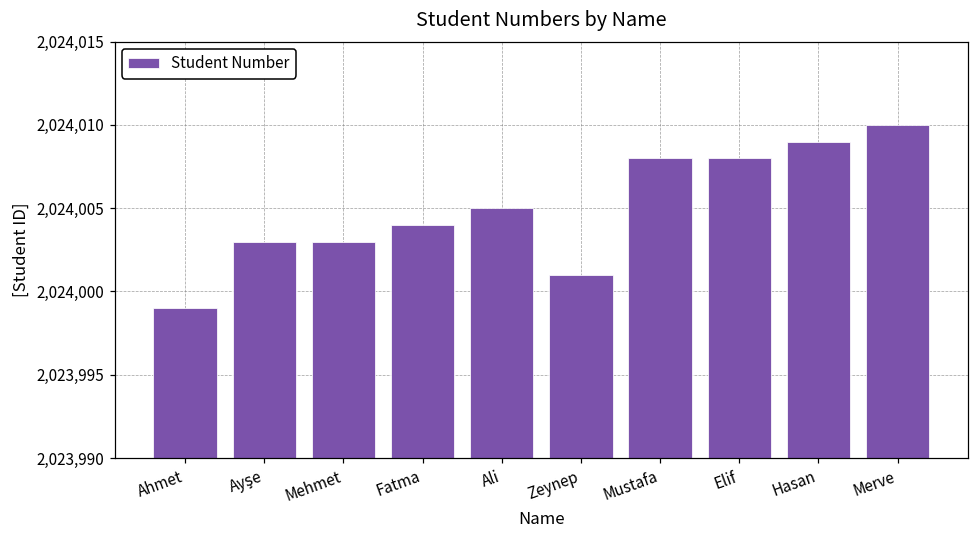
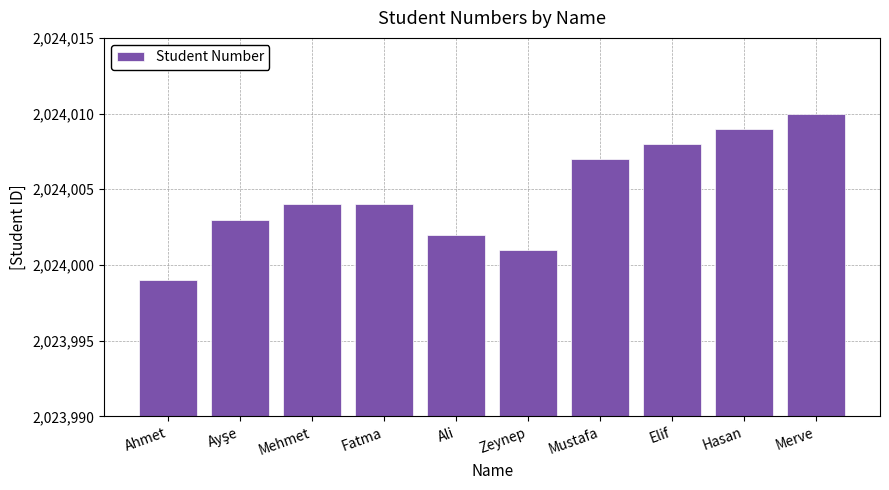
  {
    "Ahmet": "2,023,999",
    "Ayşe": "2,024,003",
-   "Mehmet": "2,024,003",
+   "Mehmet": "2,024,004",
    "Fatma": "2,024,004",
-   "Ali": "2,024,005",
+   "Ali": "2,024,002",
    "Zeynep": "2,024,001",
-   "Mustafa": "2,024,008",
+   "Mustafa": "2,024,007",
    "Elif": "2,024,008",
    "Hasan": "2,024,009",
    "Merve": "2,024,010"
  }
